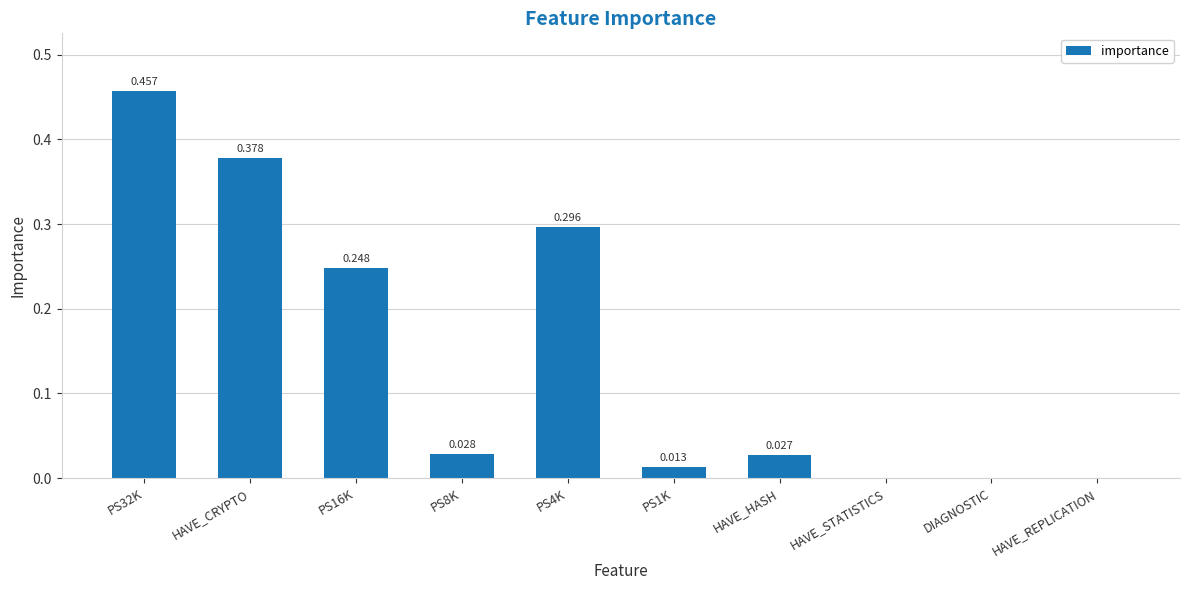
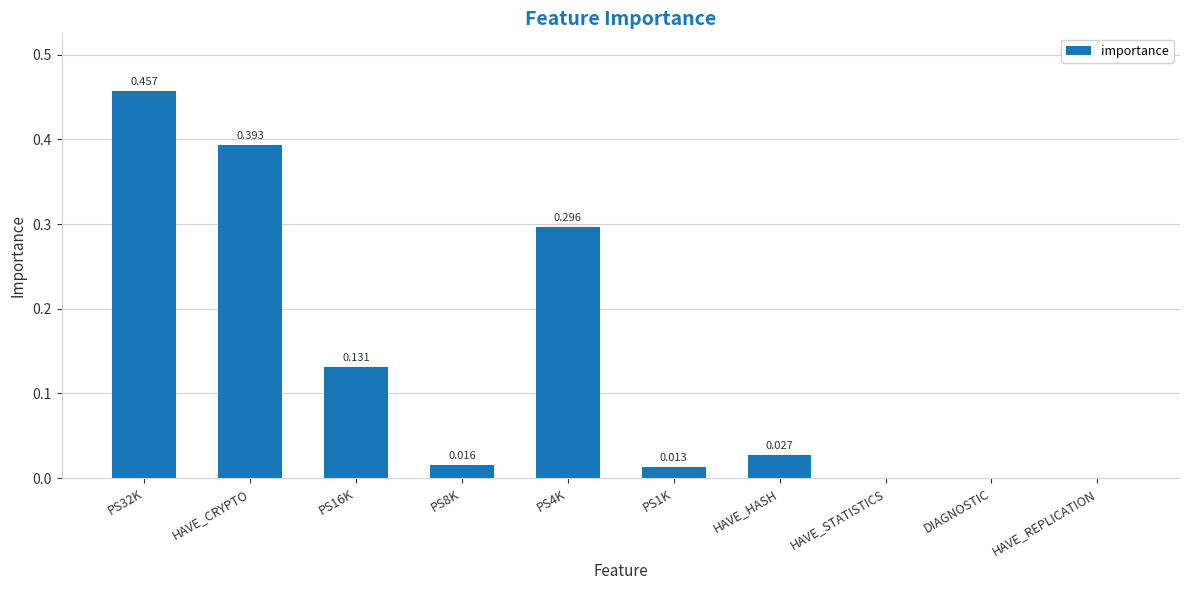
  {
    "PS32K": 0.457,
-   "HAVE_CRYPTO": 0.378,
-   "PS16K": 0.248,
-   "PS8K": 0.028,
+   "HAVE_CRYPTO": 0.393,
+   "PS16K": 0.131,
+   "PS8K": 0.016,
    "PS4K": 0.296,
    "PS1K": 0.013,
    "HAVE_HASH": 0.027
  }
